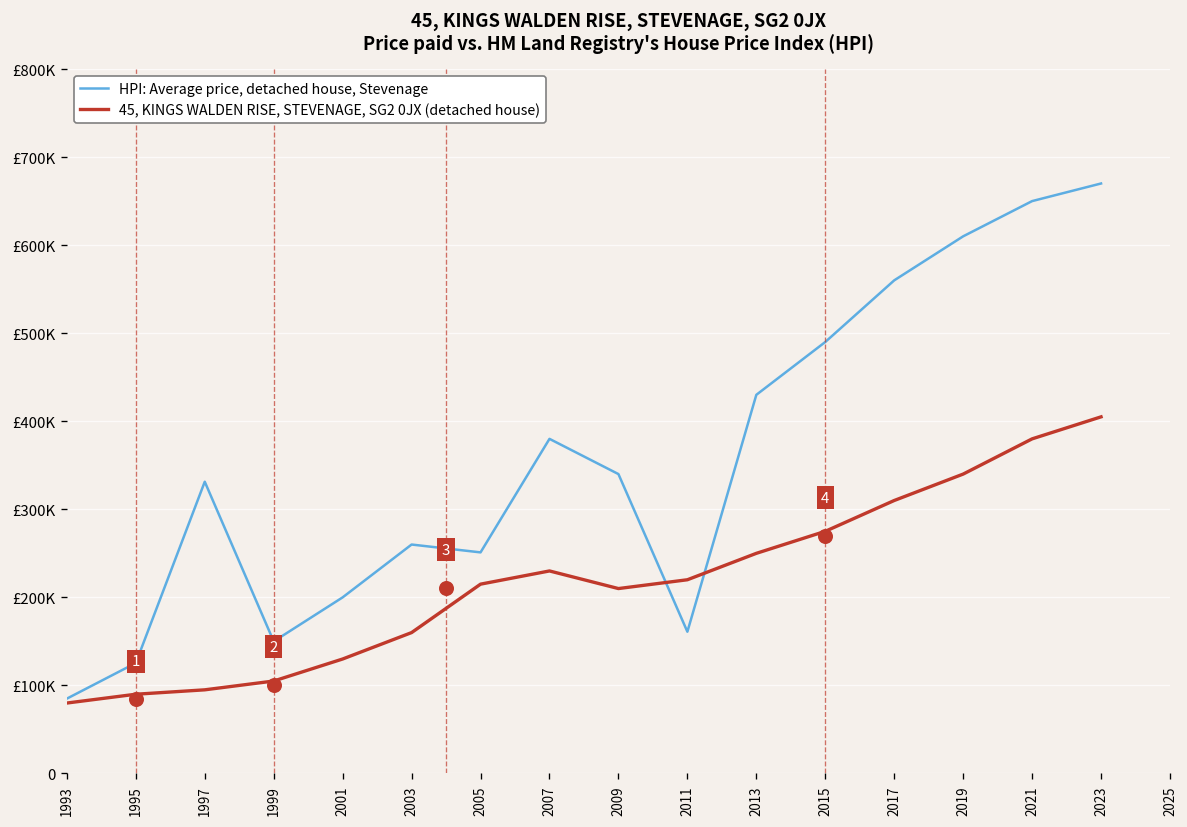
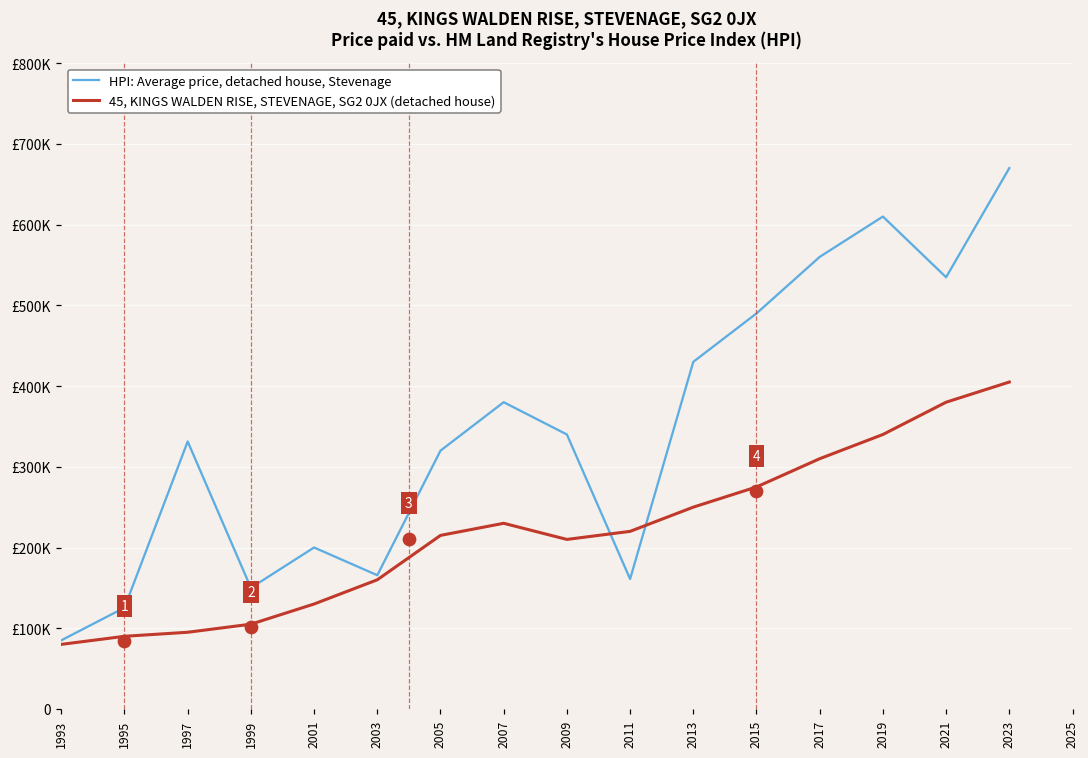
  {
    "HPI: Average price, detached house, Stevenage": {
      "1993": "£90000",
      "1997": "£330000",
      "2001": "£200000",
-     "2003": "£260000",
-     "2005": "£250000",
+     "2003": "£170000",
+     "2005": "£320000",
      "2007": "£380000",
      "2009": "£340000",
      "2011": "£160000",
      "2013": "£430000",
      "2015": "£490000",
      "2017": "£560000",
      "2019": "£610000",
-     "2021": "£650000",
+     "2021": "£530000",
      "2023": "£670000"
    }
  }
